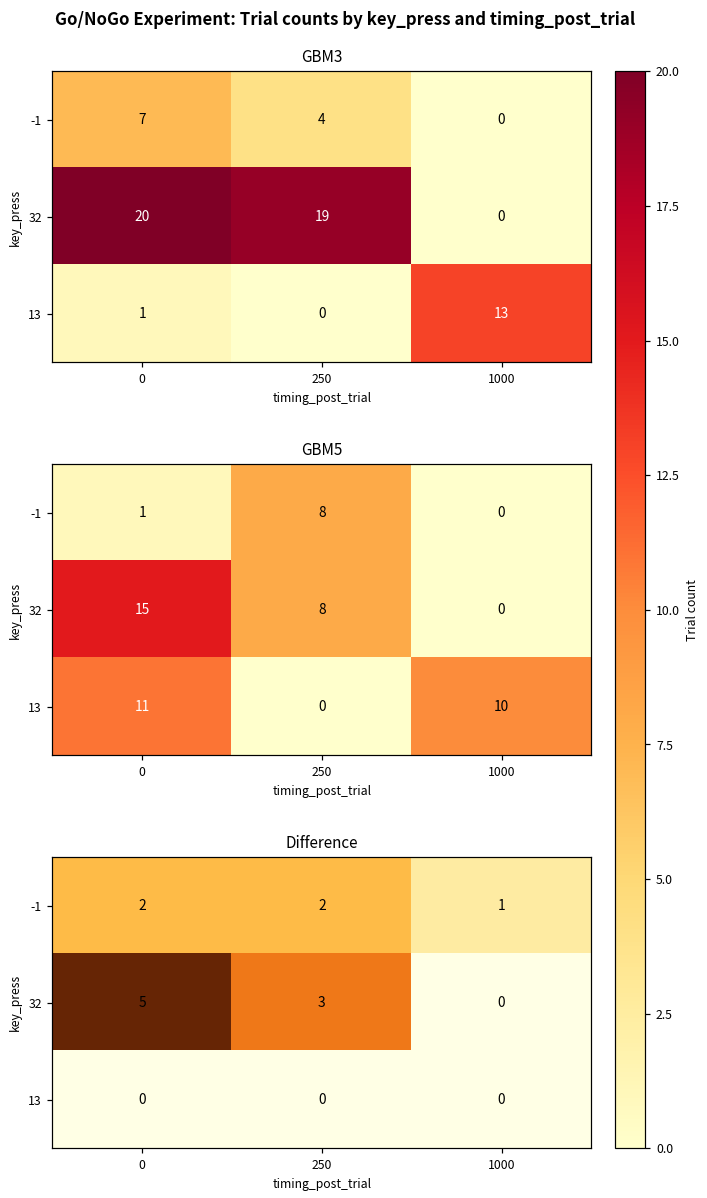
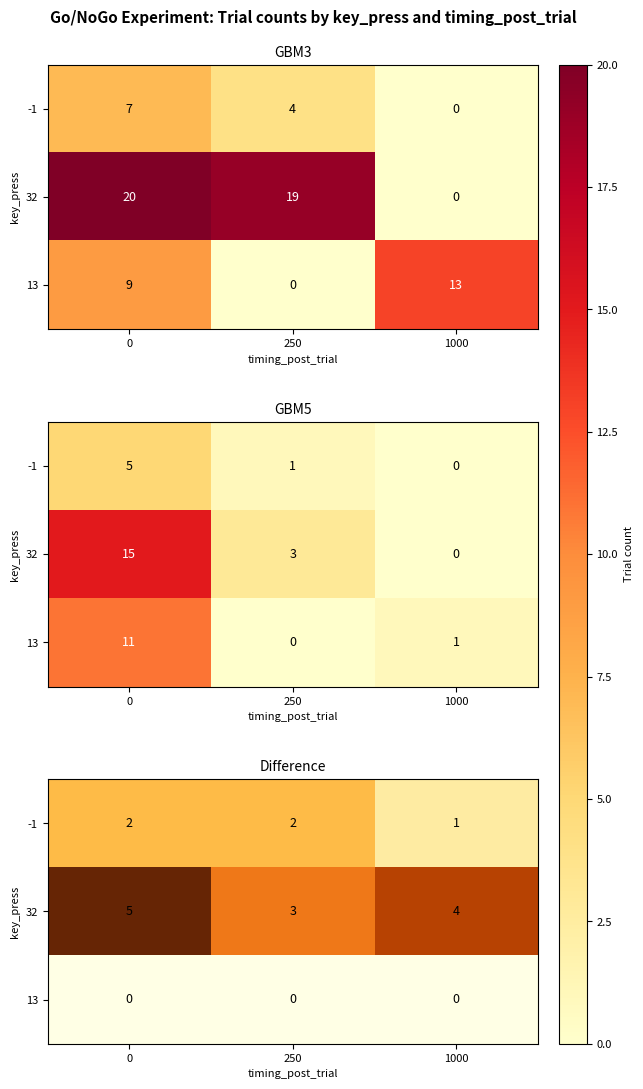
  {
    "GBM3": {
      "-1": {
        "0": 7,
        "250": 4,
        "1000": 0
      },
      "32": {
        "0": 20,
        "250": 19,
        "1000": 0
      },
      "13": {
-       "0": 1,
+       "0": 9,
        "250": 0,
        "1000": 13
      }
    },
    "GBM5": {
      "-1": {
-       "0": 1,
-       "250": 8,
+       "0": 5,
+       "250": 1,
        "1000": 0
      },
      "32": {
        "0": 15,
-       "250": 8,
+       "250": 3,
        "1000": 0
      },
      "13": {
        "0": 11,
        "250": 0,
-       "1000": 10
+       "1000": 1
      }
    },
    "Difference": {
      "-1": {
        "0": 2,
        "250": 2,
        "1000": 1
      },
      "32": {
        "0": 5,
        "250": 3,
-       "1000": 0
+       "1000": 4
      },
      "13": {
        "0": 0,
        "250": 0,
        "1000": 0
      }
    }
  }
